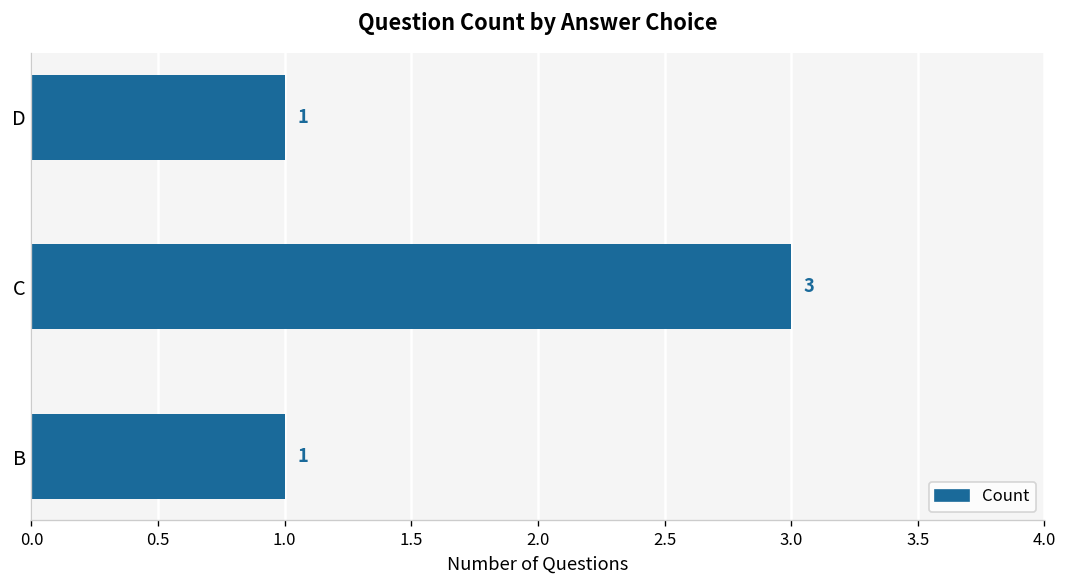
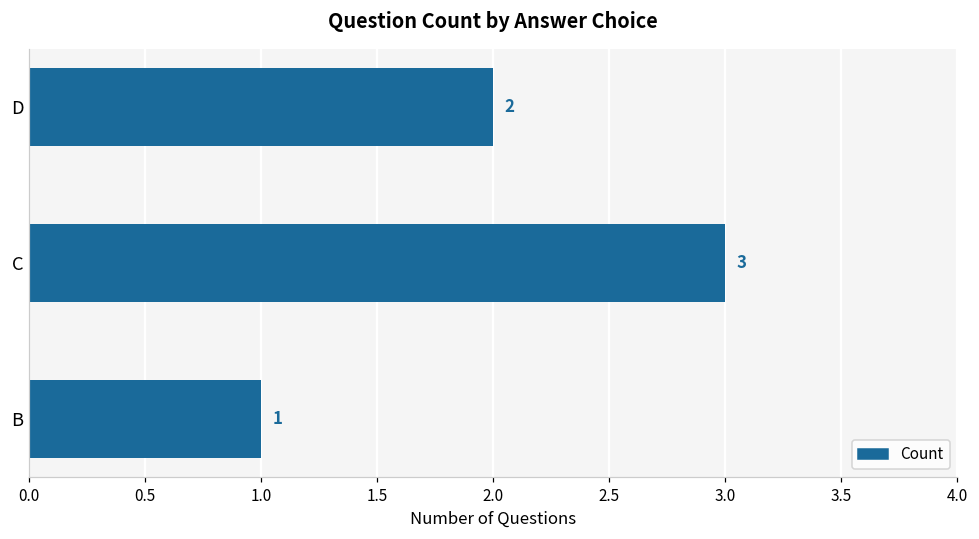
  {
-   "D": 1,
+   "D": 2,
    "C": 3,
    "B": 1
  }
